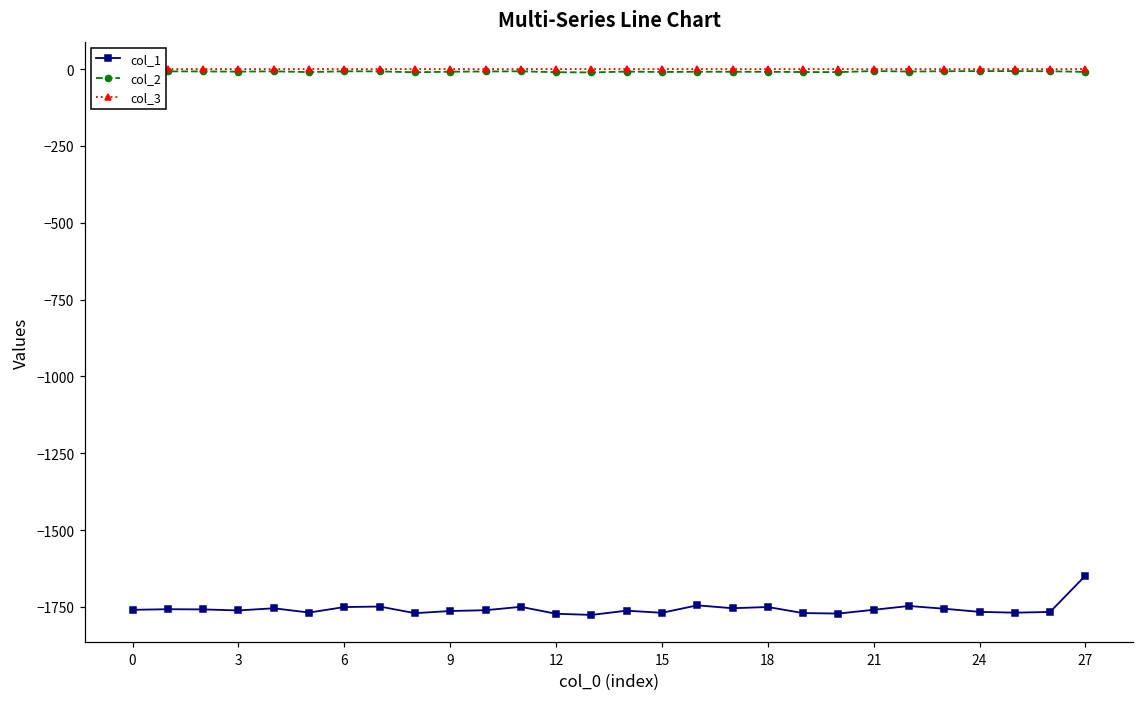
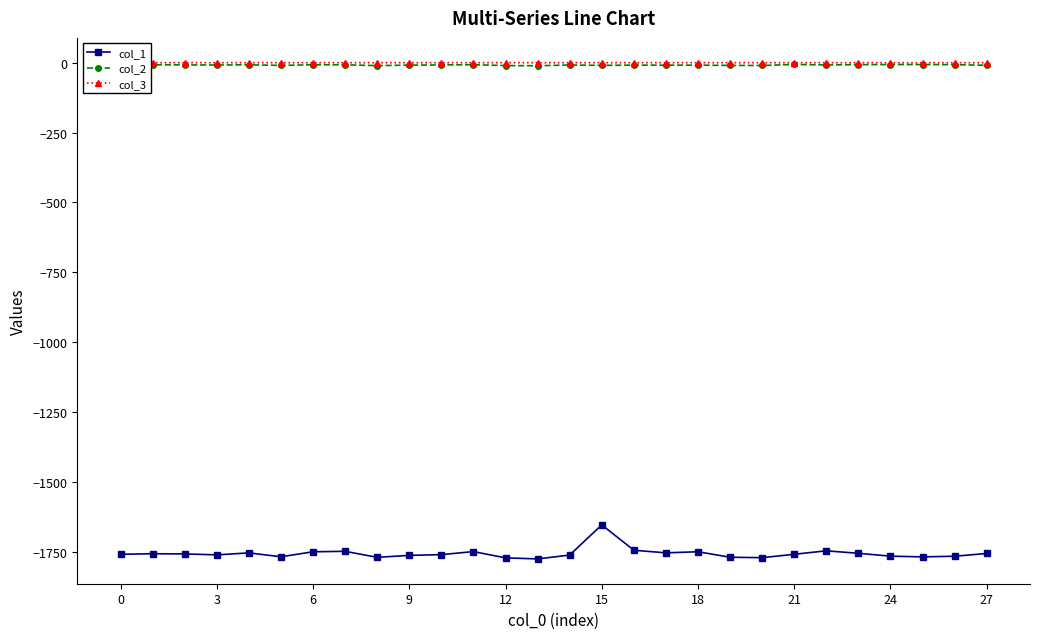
  {
    "col_1": {
      "0": -1760,
      "3": -1760,
      "6": -1750,
      "9": -1760,
      "12": -1770,
-     "15": -1770,
+     "15": -1650,
      "18": -1750,
      "21": -1760,
      "24": -1770,
-     "27": -1650
+     "27": -1760
    },
    "col_2": {
      "12": -10,
      "15": -10,
      "27": -10
    },
    "col_3": {
      "12": 0,
      "15": 0,
      "27": 0
    }
  }
